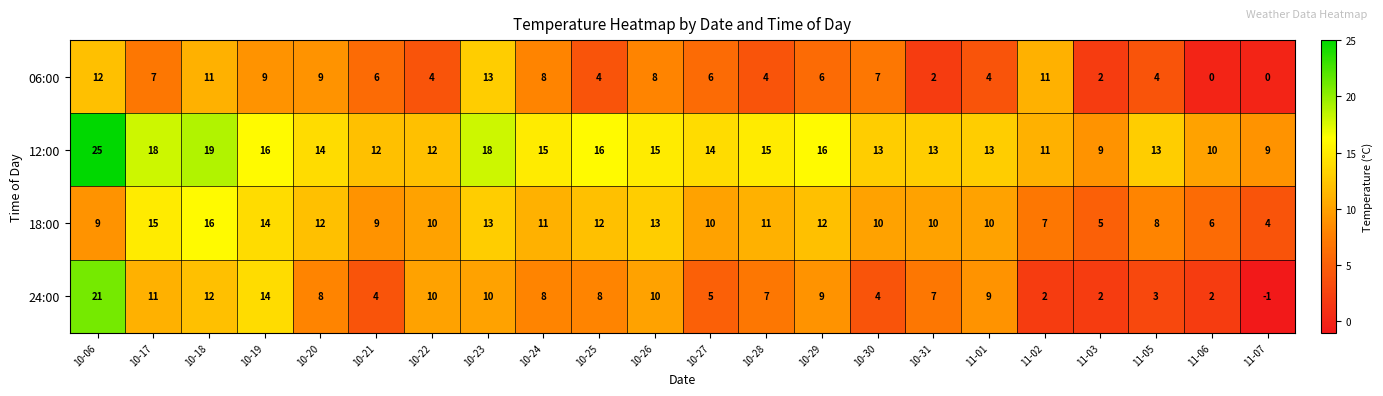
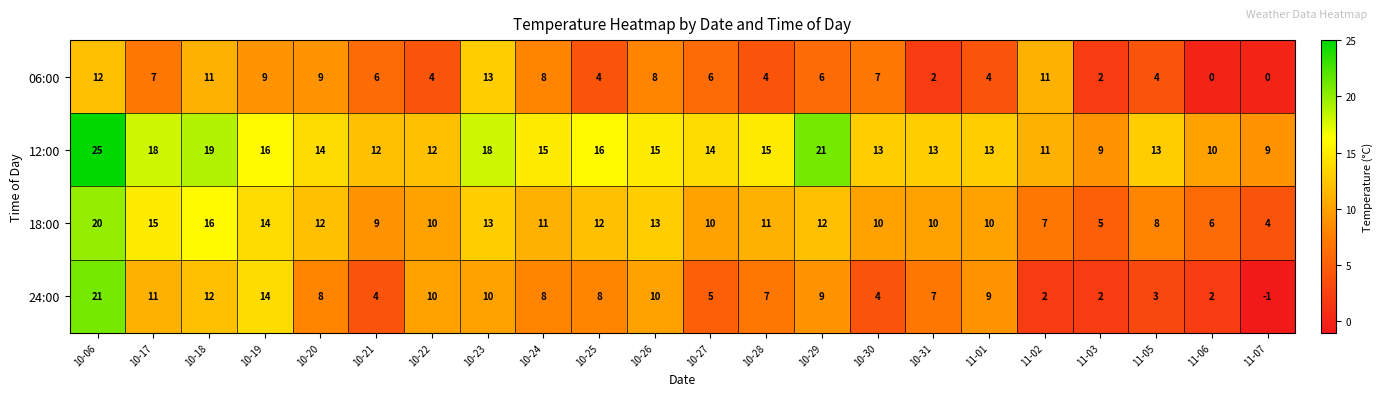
  {
    "06:00": {
      "10-06": 12,
      "10-17": 7,
      "10-18": 11,
      "10-19": 9,
      "10-20": 9,
      "10-21": 6,
      "10-22": 4,
      "10-23": 13,
      "10-24": 8,
      "10-25": 4,
      "10-26": 8,
      "10-27": 6,
      "10-28": 4,
      "10-29": 6,
      "10-30": 7,
      "10-31": 2,
      "11-01": 4,
      "11-02": 11,
      "11-03": 2,
      "11-05": 4,
      "11-06": 0,
      "11-07": 0
    },
    "12:00": {
      "10-06": 25,
      "10-17": 18,
      "10-18": 19,
      "10-19": 16,
      "10-20": 14,
      "10-21": 12,
      "10-22": 12,
      "10-23": 18,
      "10-24": 15,
      "10-25": 16,
      "10-26": 15,
      "10-27": 14,
      "10-28": 15,
-     "10-29": 16,
+     "10-29": 21,
      "10-30": 13,
      "10-31": 13,
      "11-01": 13,
      "11-02": 11,
      "11-03": 9,
      "11-05": 13,
      "11-06": 10,
      "11-07": 9
    },
    "18:00": {
-     "10-06": 9,
+     "10-06": 20,
      "10-17": 15,
      "10-18": 16,
      "10-19": 14,
      "10-20": 12,
      "10-21": 9,
      "10-22": 10,
      "10-23": 13,
      "10-24": 11,
      "10-25": 12,
      "10-26": 13,
      "10-27": 10,
      "10-28": 11,
      "10-29": 12,
      "10-30": 10,
      "10-31": 10,
      "11-01": 10,
      "11-02": 7,
      "11-03": 5,
      "11-05": 8,
      "11-06": 6,
      "11-07": 4
    },
    "24:00": {
      "10-06": 21,
      "10-17": 11,
      "10-18": 12,
      "10-19": 14,
      "10-20": 8,
      "10-21": 4,
      "10-22": 10,
      "10-23": 10,
      "10-24": 8,
      "10-25": 8,
      "10-26": 10,
      "10-27": 5,
      "10-28": 7,
      "10-29": 9,
      "10-30": 4,
      "10-31": 7,
      "11-01": 9,
      "11-02": 2,
      "11-03": 2,
      "11-05": 3,
      "11-06": 2,
      "11-07": -1
    }
  }
